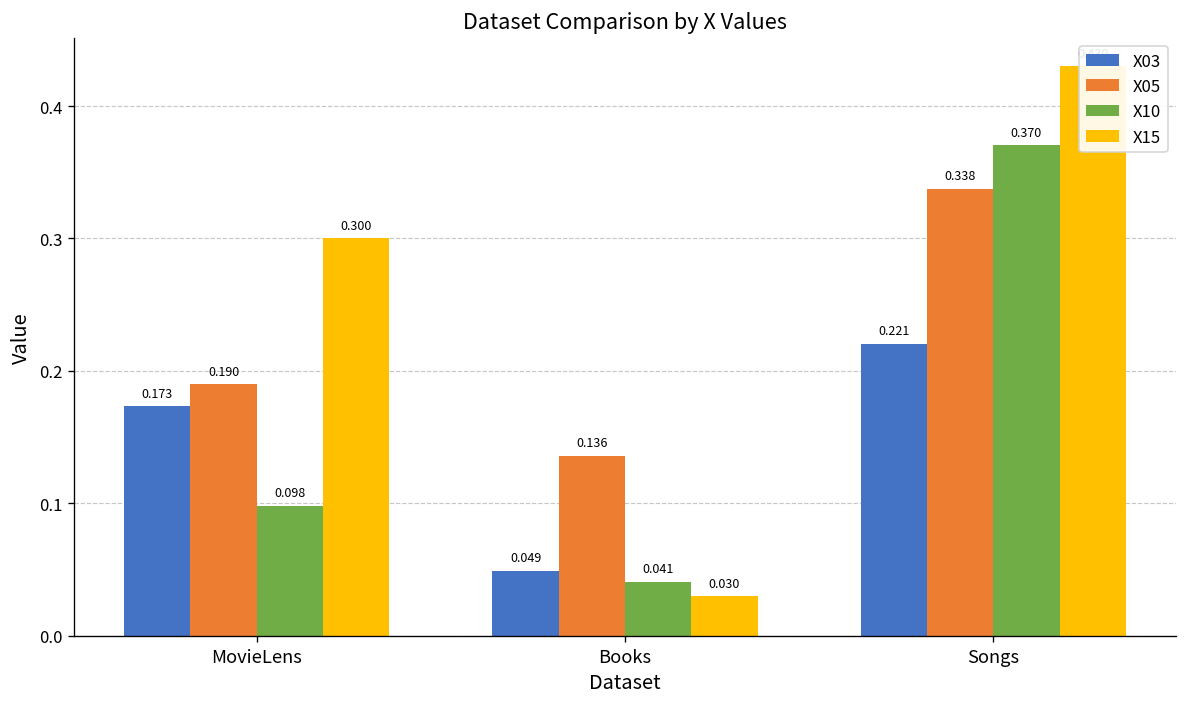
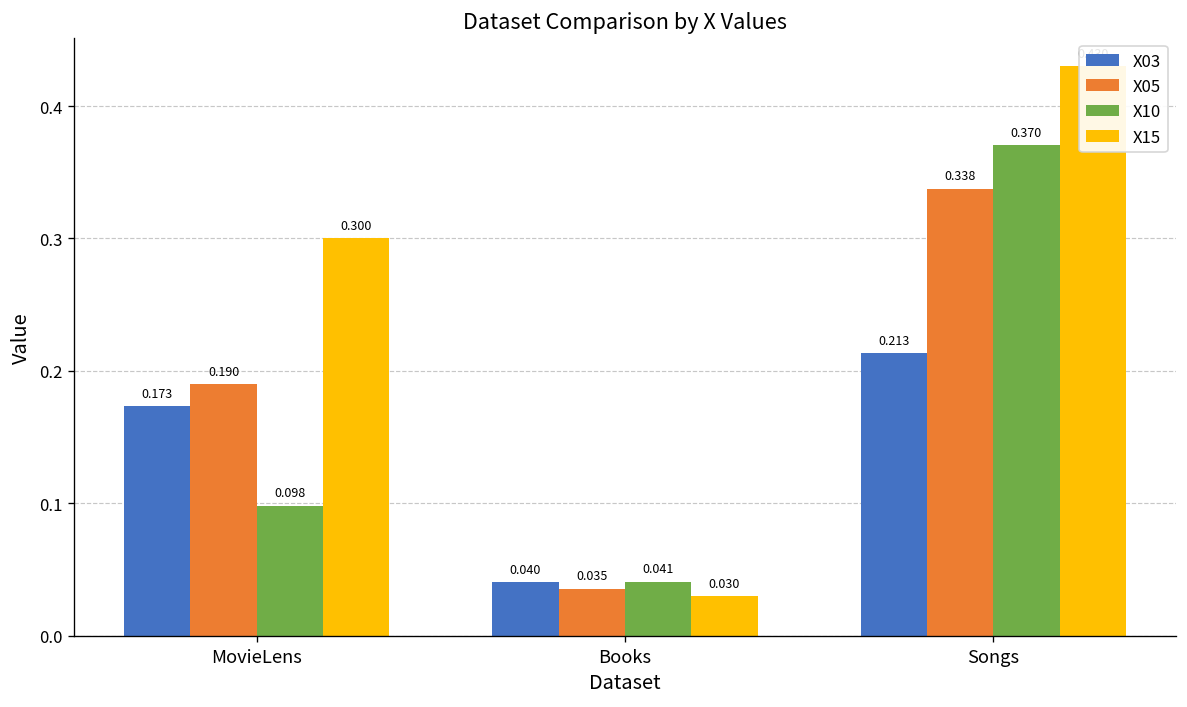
  {
    "X03": {
      "MovieLens": 0.173,
-     "Books": 0.049,
-     "Songs": 0.221
+     "Books": 0.040,
+     "Songs": 0.213
    },
    "X05": {
      "MovieLens": 0.190,
-     "Books": 0.136,
+     "Books": 0.035,
      "Songs": 0.338
    },
    "X10": {
      "MovieLens": 0.098,
      "Books": 0.041,
      "Songs": 0.370
    },
    "X15": {
      "MovieLens": 0.300,
      "Books": 0.030
    }
  }
